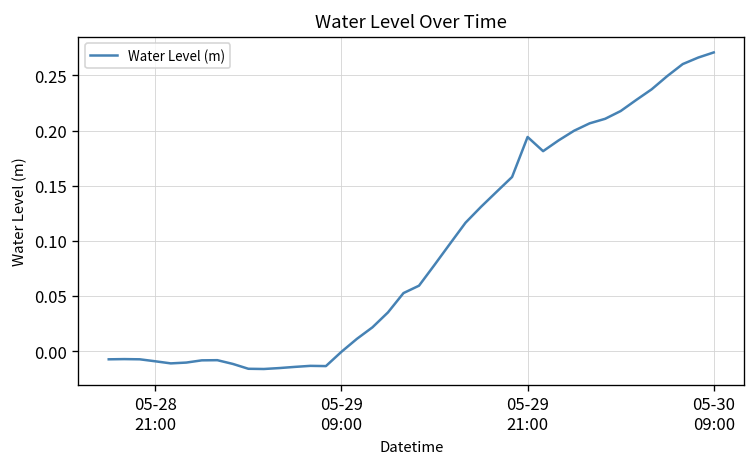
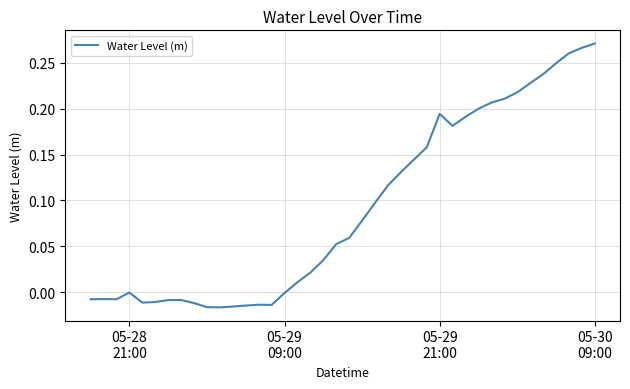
  {
-   "05-28 21:00": -0.01,
+   "05-28 21:00": 0.00,
    "05-29 09:00": 0.00,
    "05-29 21:00": 0.19,
    "05-30 09:00": 0.27
  }
